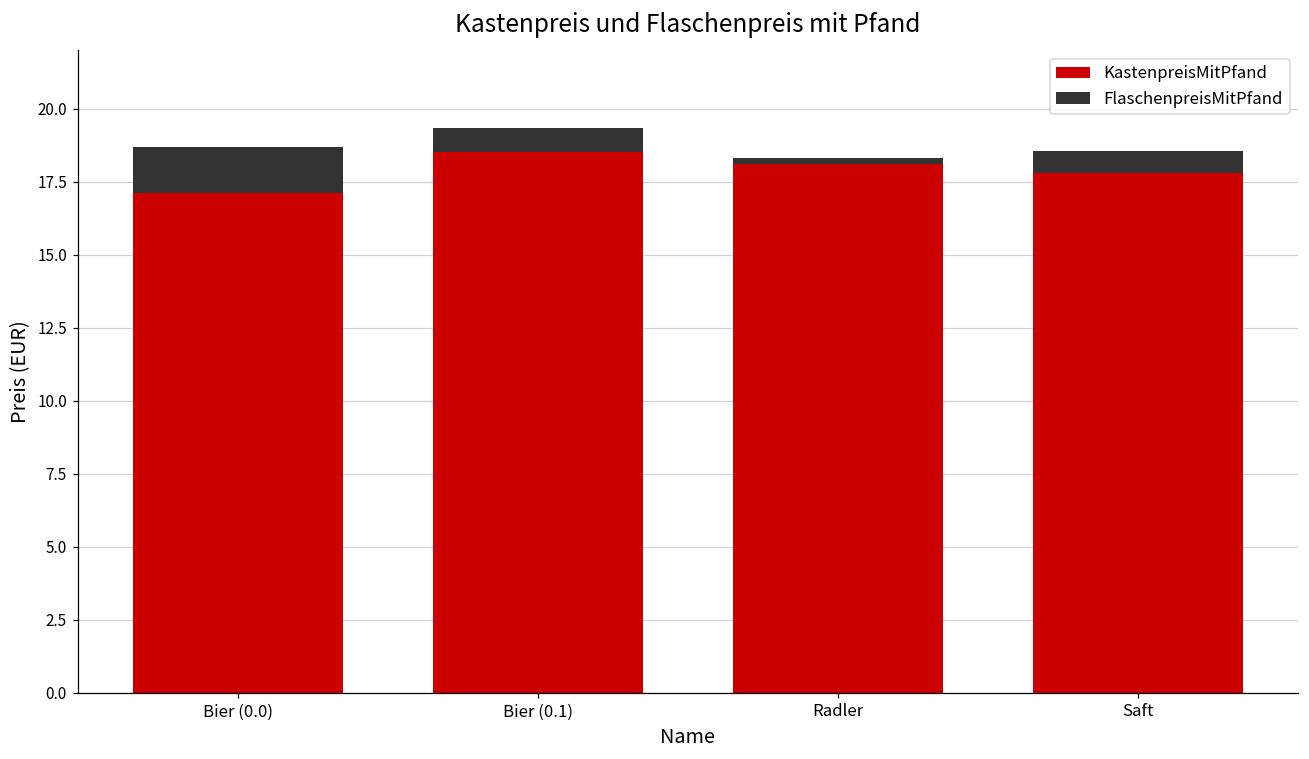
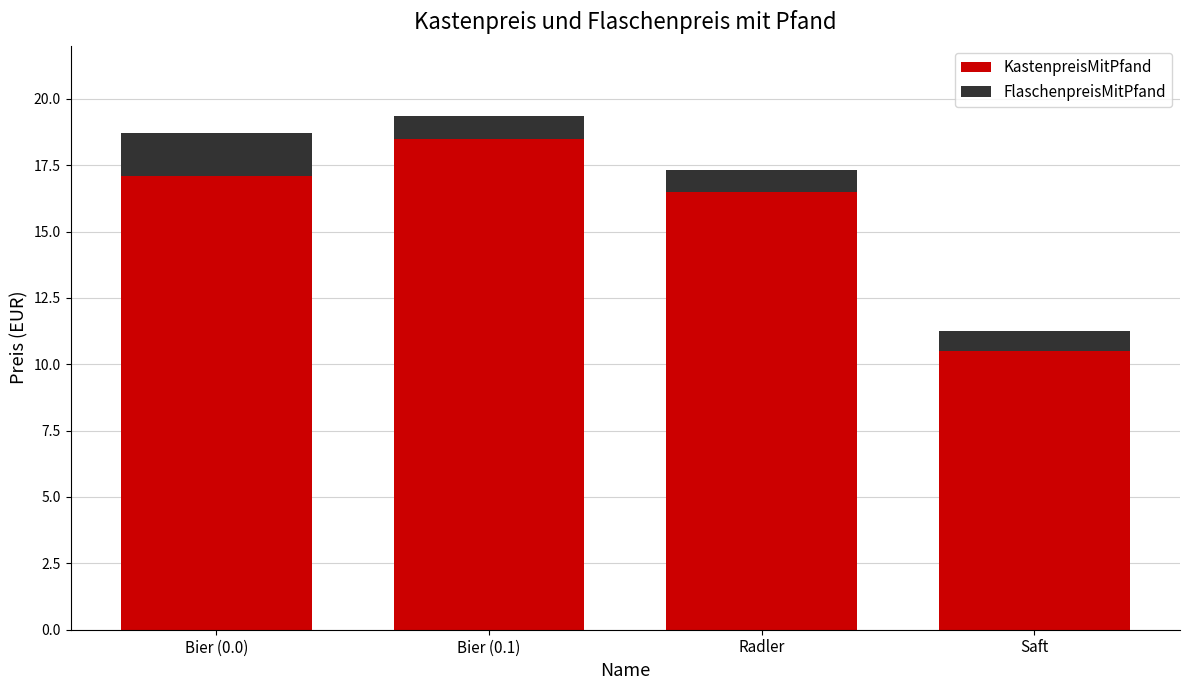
  {
    "KastenpreisMitPfand": {
      "Bier (0.0)": 17.1,
      "Bier (0.1)": 18.5,
-     "Radler": 18.1,
-     "Saft": 17.8
+     "Radler": 16.5,
+     "Saft": 10.5
    },
    "FlaschenpreisMitPfand": {
      "Bier (0.0)": 1.6,
      "Bier (0.1)": 0.9,
-     "Radler": 0.2,
+     "Radler": 0.8,
      "Saft": 0.8
    }
  }
